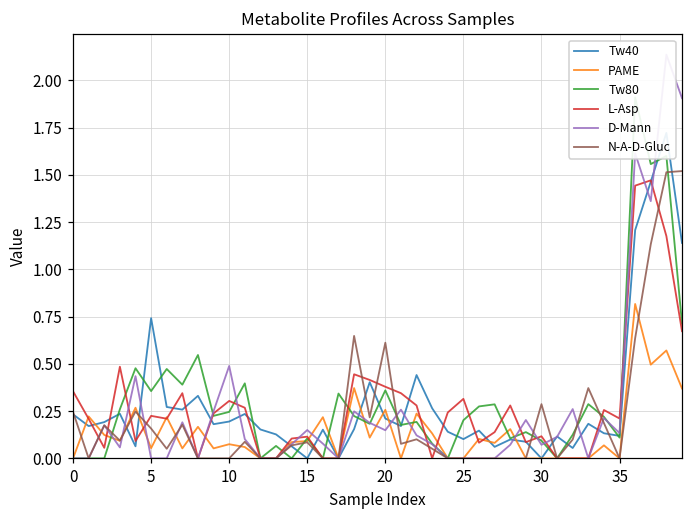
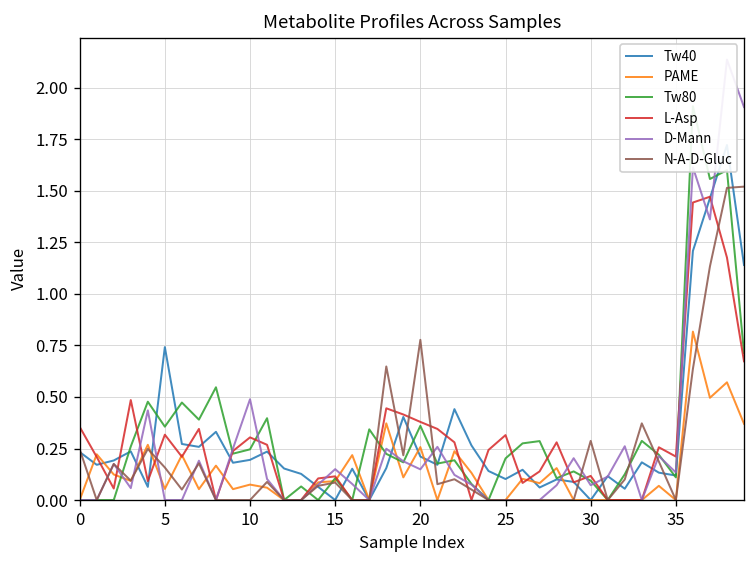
  {
    "Tw40": {
      "5": 0.74,
      "10": 0.20,
      "15": 0.00,
      "20": 0.21,
      "25": 0.10
    },
    "PAME": {
      "5": 0.05,
      "10": 0.08,
      "20": 0.26
    },
    "Tw80": {
      "5": 0.36,
      "10": 0.25,
      "20": 0.36,
      "25": 0.20,
      "30": 0.09
    },
    "L-Asp": {
      "0": 0.36,
-     "5": 0.23,
+     "5": 0.32,
      "10": 0.30,
      "20": 0.38,
      "25": 0.32,
      "30": 0.12,
      "35": 0.21
    },
    "D-Mann": {
      "5": 0.00,
      "10": 0.49,
      "15": 0.15,
      "20": 0.15,
      "30": 0.07,
      "35": 0.13
    },
    "N-A-D-Gluc": {
      "5": 0.16,
      "10": 0.00,
-     "20": 0.61,
+     "20": 0.78,
      "30": 0.29
    }
  }
